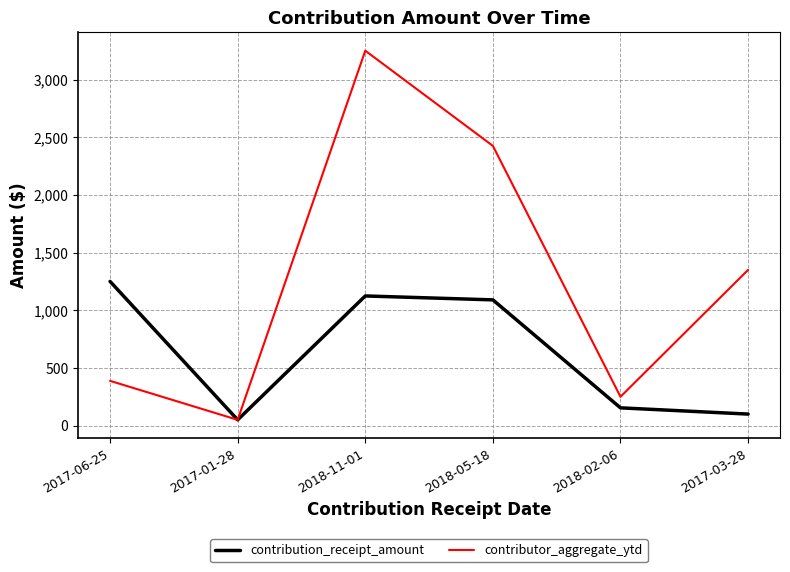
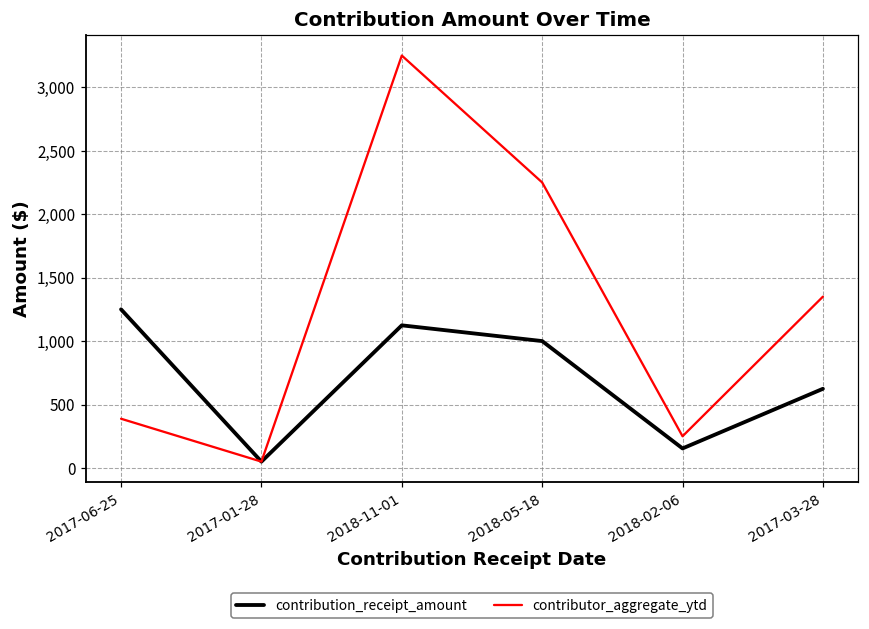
  {
    "contribution_receipt_amount": {
      "2017-06-25": "1,250",
      "2018-11-01": "1,120",
-     "2018-05-18": "1,090",
+     "2018-05-18": "1,000",
      "2018-02-06": "150",
-     "2017-03-28": "100"
+     "2017-03-28": "620"
    },
    "contributor_aggregate_ytd": {
      "2017-06-25": "390",
      "2018-11-01": "3,250",
-     "2018-05-18": "2,430",
+     "2018-05-18": "2,250",
      "2018-02-06": "250",
      "2017-03-28": "1,350"
    }
  }
